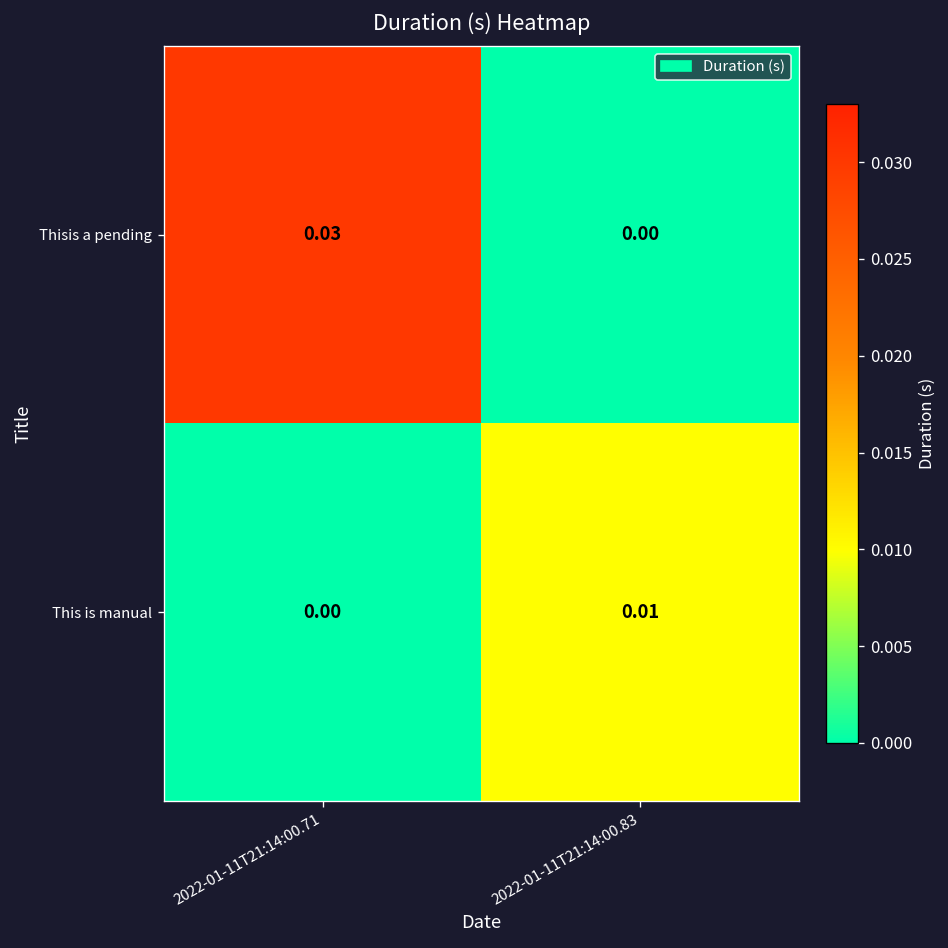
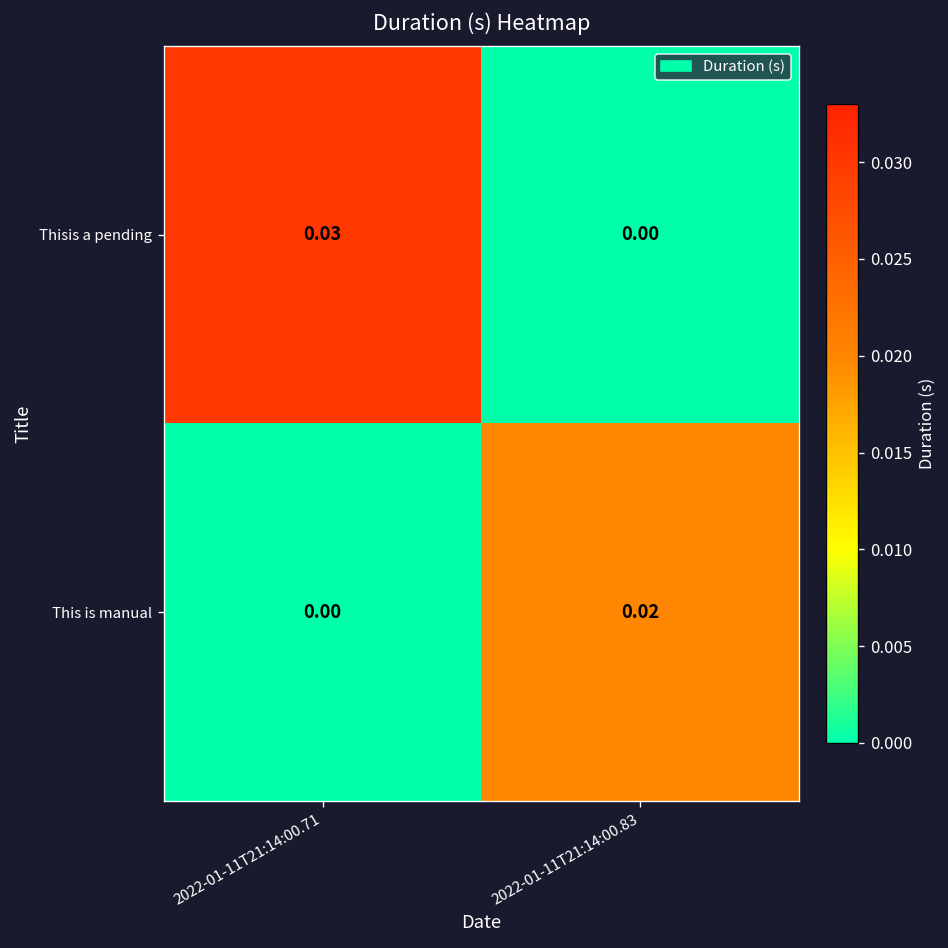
  {
    "Thisis a pending": {
      "2022-01-11T21:14:00.71": 0.03,
      "2022-01-11T21:14:00.83": 0.00
    },
    "This is manual": {
      "2022-01-11T21:14:00.71": 0.00,
-     "2022-01-11T21:14:00.83": 0.01
+     "2022-01-11T21:14:00.83": 0.02
    }
  }
